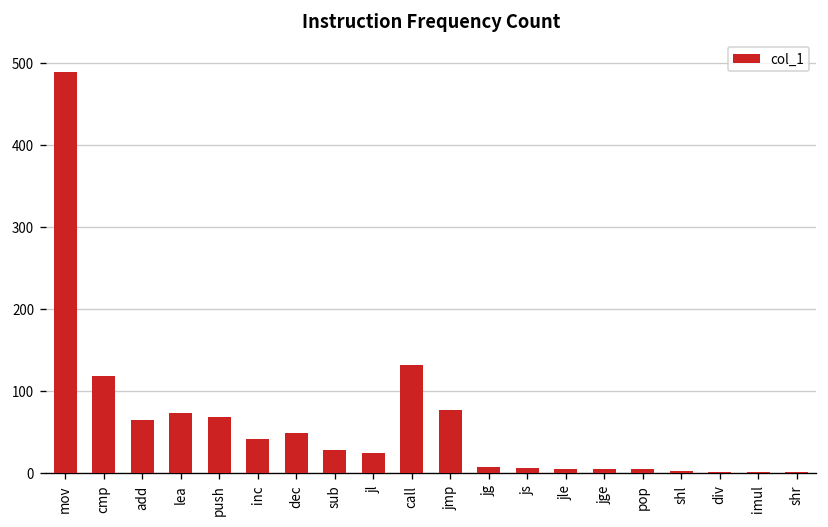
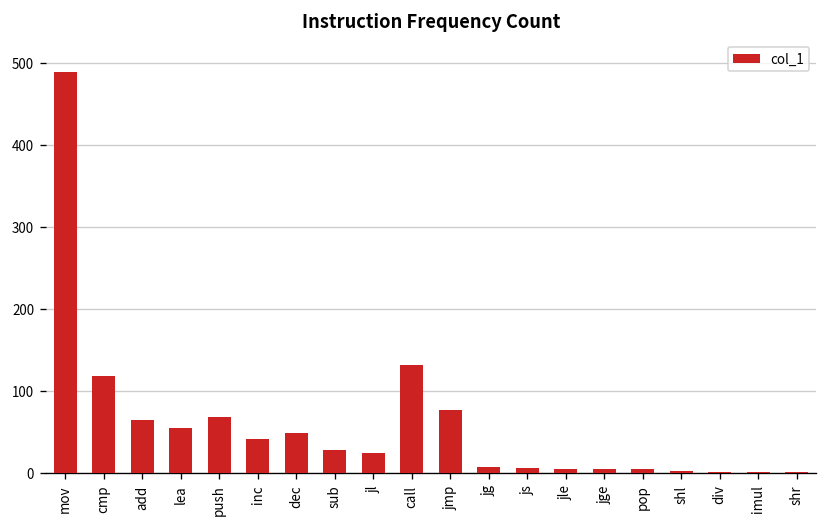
  {
    "mov": 490,
    "cmp": 120,
    "add": 60,
-   "lea": 70,
+   "lea": 60,
    "push": 70,
    "inc": 40,
    "dec": 50,
    "sub": 30,
    "jl": 20,
    "call": 130,
    "jmp": 80,
    "jg": 10,
    "js": 10,
    "jle": 10,
    "jge": 10,
    "pop": 10
  }
